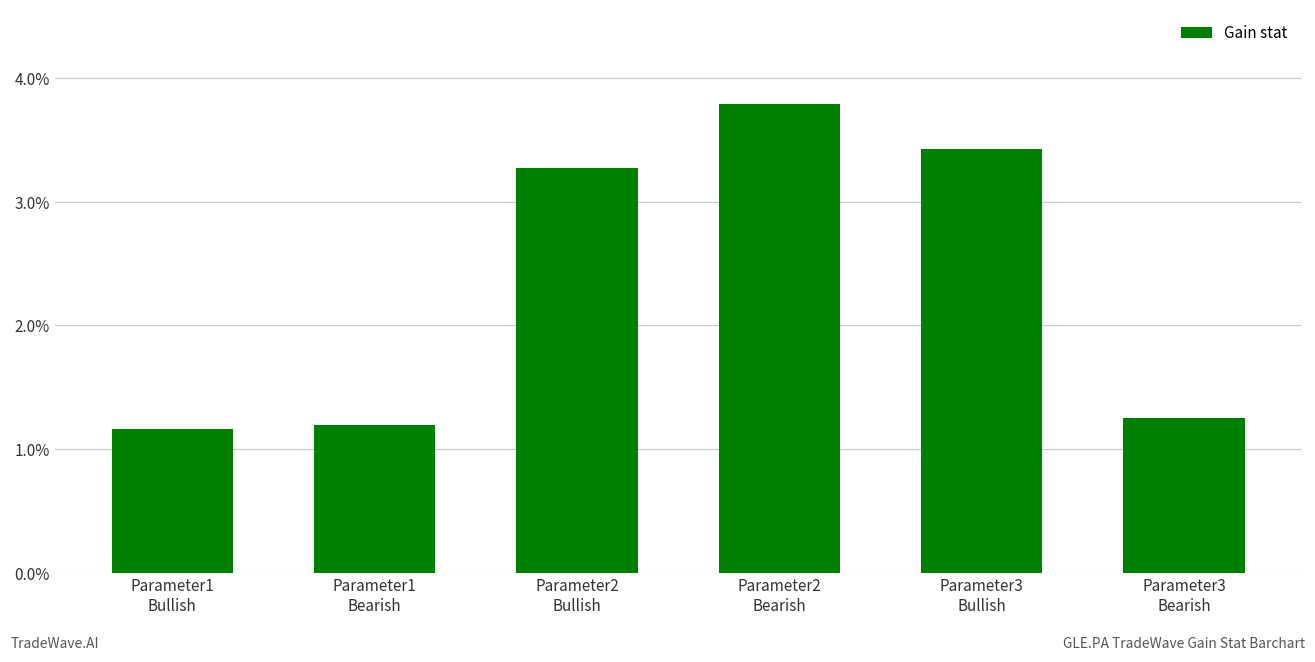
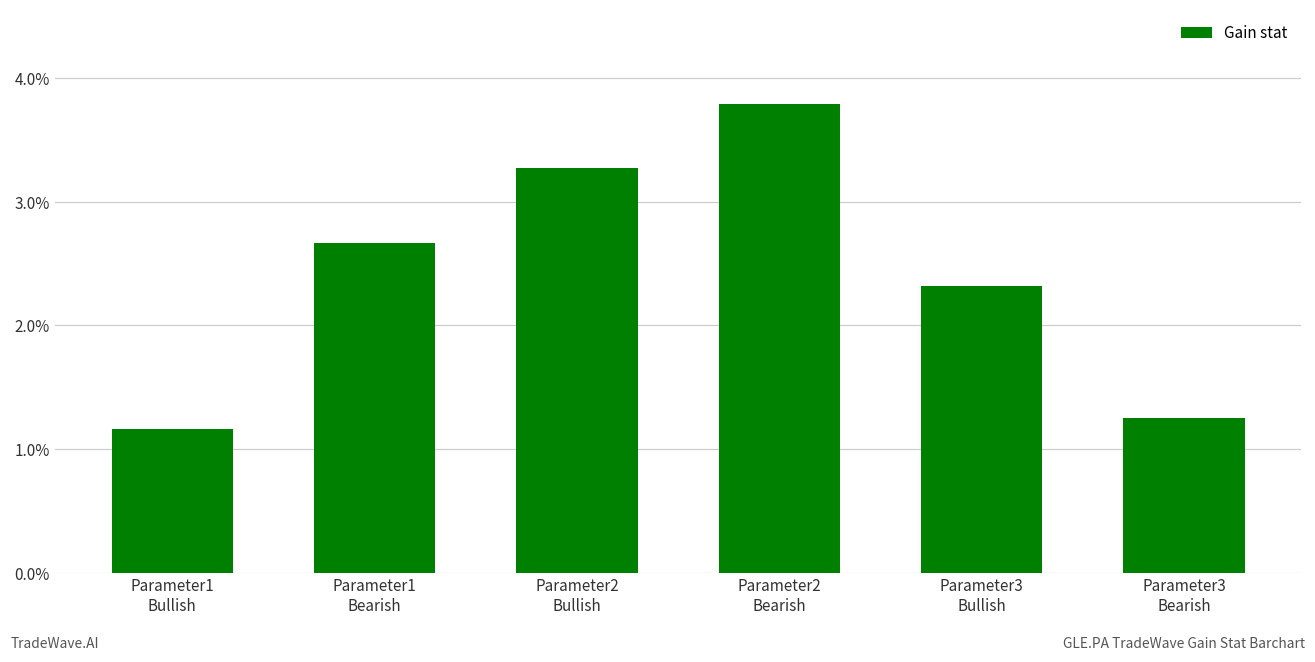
  {
    "Parameter1 Bullish": "1.16%",
-   "Parameter1 Bearish": "1.20%",
+   "Parameter1 Bearish": "2.66%",
    "Parameter2 Bullish": "3.28%",
    "Parameter2 Bearish": "3.79%",
-   "Parameter3 Bullish": "3.43%",
+   "Parameter3 Bullish": "2.32%",
    "Parameter3 Bearish": "1.25%"
  }
